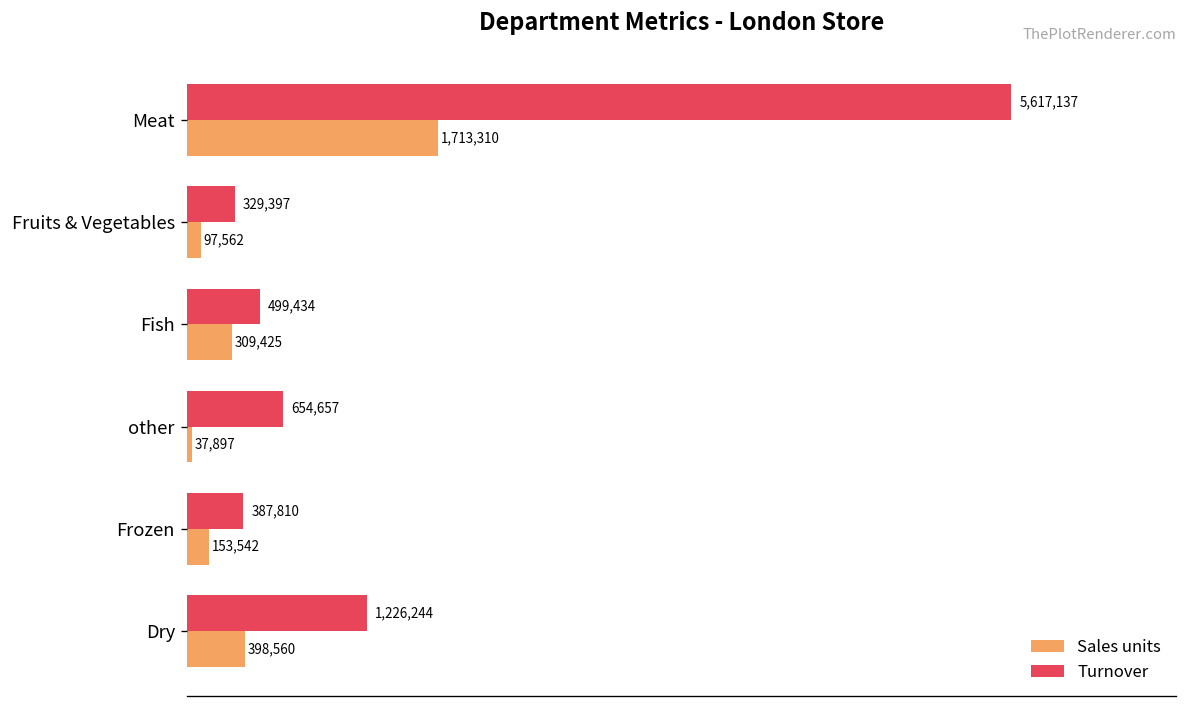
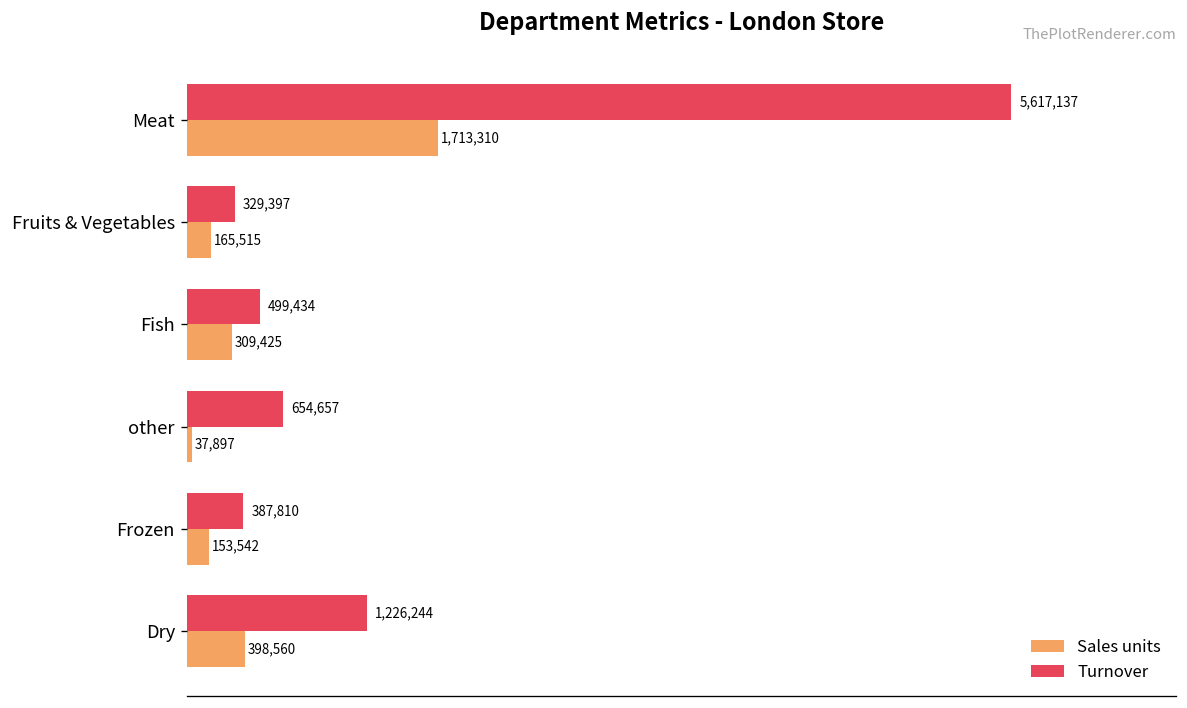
  {
    "Sales units": {
      "Meat": "1,713,310",
-     "Fruits & Vegetables": "97,562",
+     "Fruits & Vegetables": "165,515",
      "Fish": "309,425",
      "other": "37,897",
      "Frozen": "153,542",
      "Dry": "398,560"
    },
    "Turnover": {
      "Meat": "5,617,137",
      "Fruits & Vegetables": "329,397",
      "Fish": "499,434",
      "other": "654,657",
      "Frozen": "387,810",
      "Dry": "1,226,244"
    }
  }
